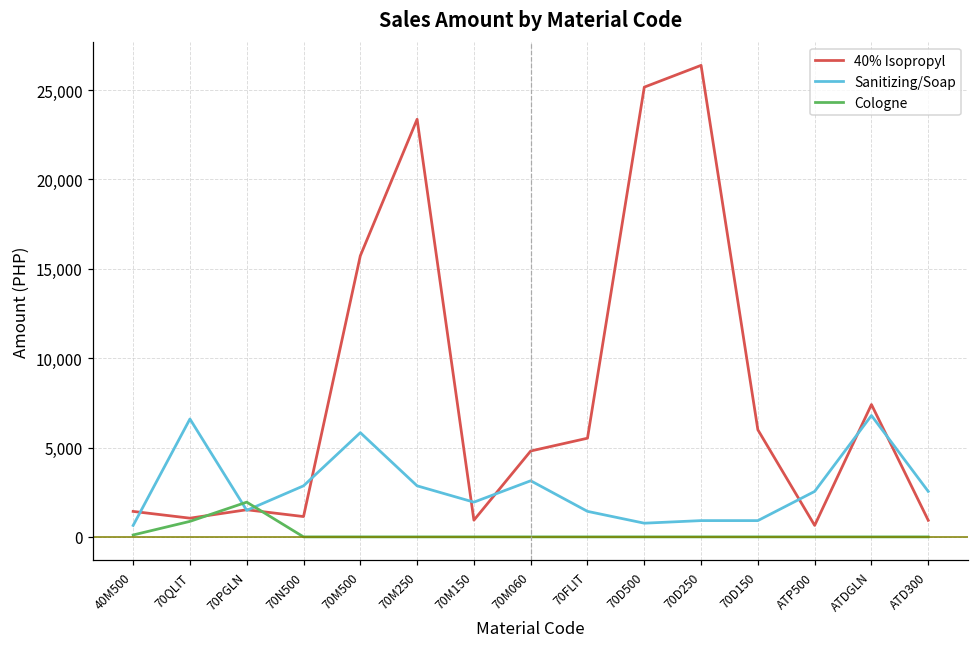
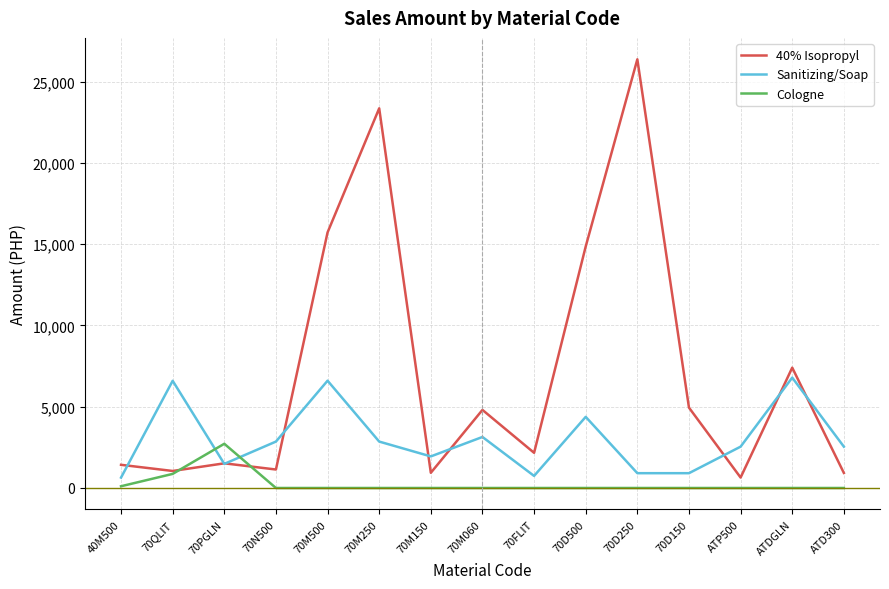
  {
    "40% Isopropyl": {
      "40M500": "1,400",
      "70QLIT": "1,000",
      "70N500": "1,100",
      "70M500": "15,700",
      "70M250": "23,400",
      "70M150": "900",
      "70M060": "4,800",
-     "70FLIT": "5,500",
-     "70D500": "25,200",
+     "70FLIT": "2,200",
+     "70D500": "14,900",
      "70D250": "26,400",
-     "70D150": "6,000",
+     "70D150": "4,900",
      "ATP500": "600",
      "ATDGLN": "7,400",
      "ATD300": "900"
    },
    "Sanitizing/Soap": {
      "40M500": "600",
      "70QLIT": "6,600",
      "70N500": "2,900",
-     "70M500": "5,800",
+     "70M500": "6,600",
      "70M250": "2,900",
      "70M150": "1,900",
      "70M060": "3,100",
-     "70FLIT": "1,400",
-     "70D500": "800",
+     "70FLIT": "700",
+     "70D500": "4,400",
      "70D250": "900",
      "70D150": "900",
      "ATP500": "2,500",
      "ATDGLN": "6,800",
      "ATD300": "2,500"
    },
    "Cologne": {
      "40M500": "100",
      "70QLIT": "900",
-     "70PGLN": "1,900",
+     "70PGLN": "2,700",
      "70N500": "0",
      "70M500": "0",
      "70M250": "0",
      "70M150": "0",
      "70M060": "0",
      "70FLIT": "0",
      "70D500": "0",
      "70D250": "0",
      "70D150": "0",
      "ATP500": "0",
      "ATDGLN": "0",
      "ATD300": "0"
    }
  }
